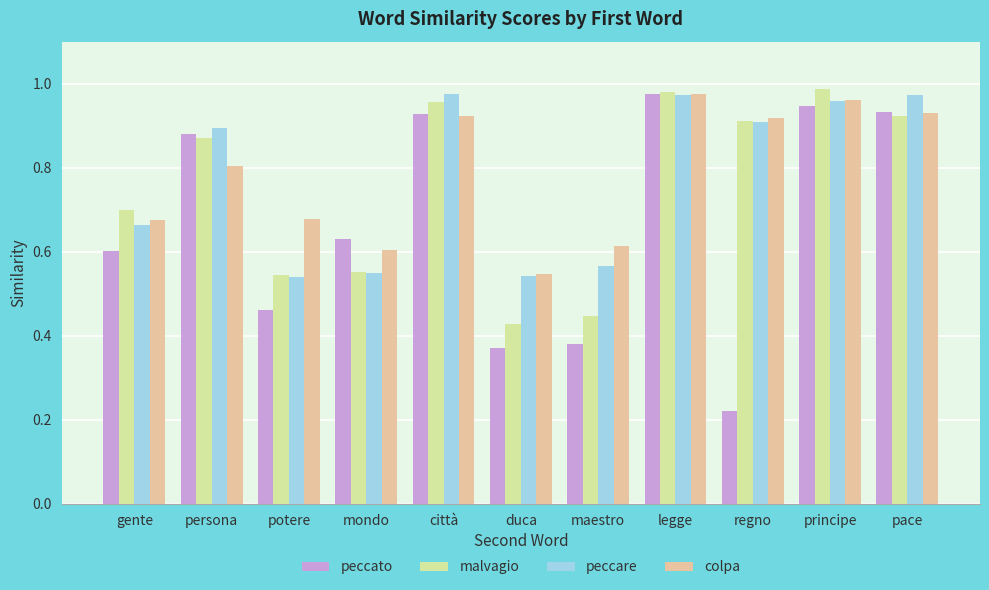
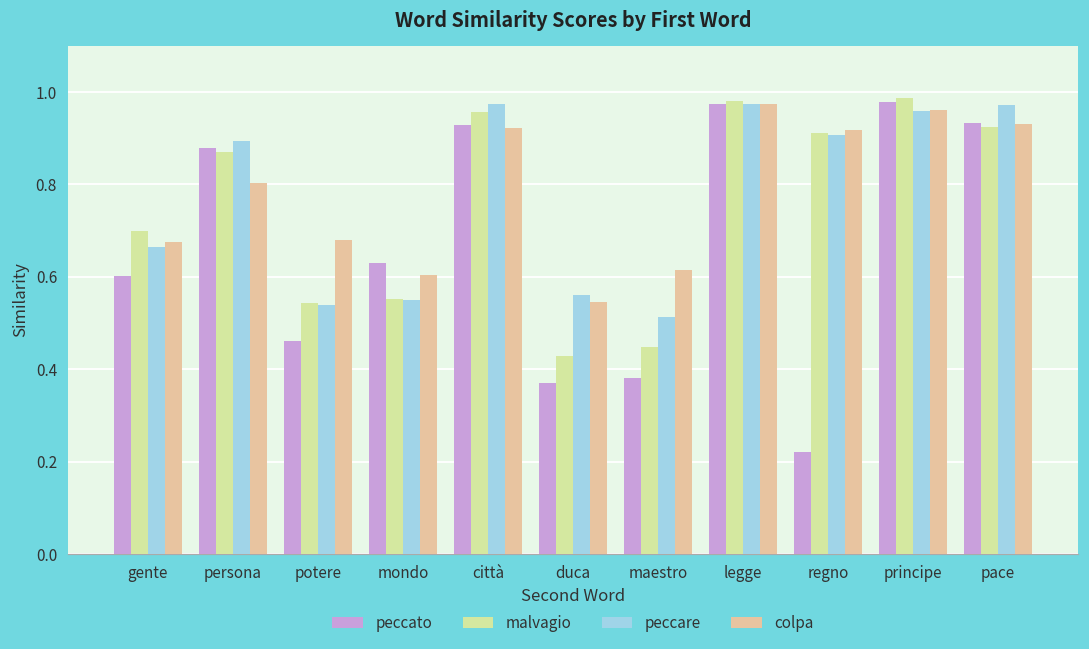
  {
    "peccato": {
      "gente": 0.60,
      "persona": 0.88,
      "potere": 0.46,
      "mondo": 0.63,
      "città": 0.93,
      "duca": 0.37,
      "maestro": 0.38,
      "legge": 0.98,
      "regno": 0.22,
-     "principe": 0.95,
+     "principe": 0.98,
      "pace": 0.93
    },
    "peccare": {
      "gente": 0.66,
      "persona": 0.89,
      "potere": 0.54,
      "mondo": 0.55,
      "città": 0.98,
-     "duca": 0.54,
-     "maestro": 0.57,
+     "duca": 0.56,
+     "maestro": 0.51,
      "legge": 0.97,
      "regno": 0.91,
      "principe": 0.96,
      "pace": 0.97
    }
  }
